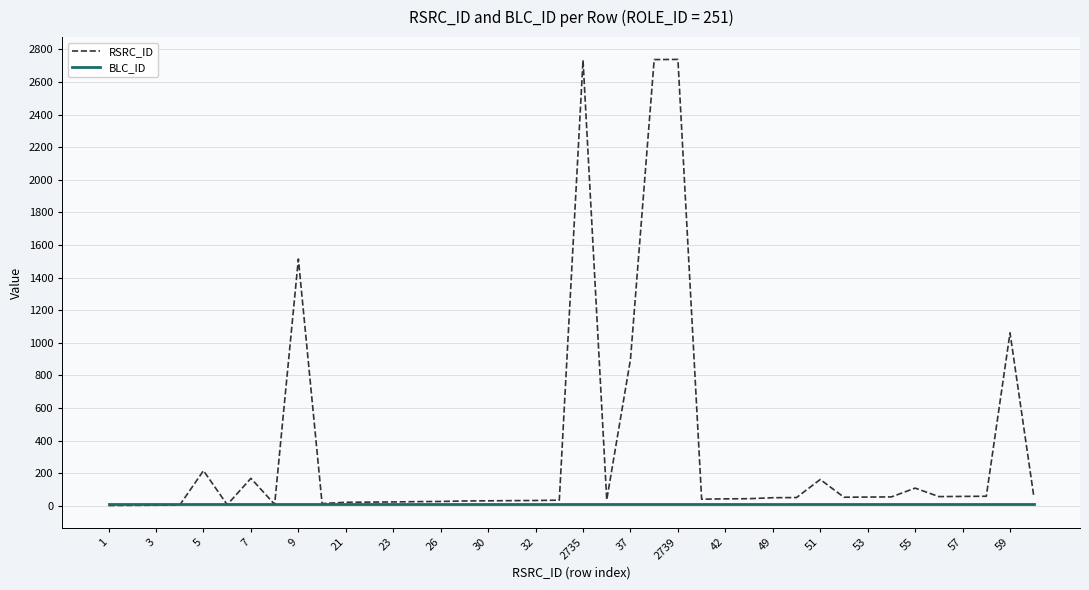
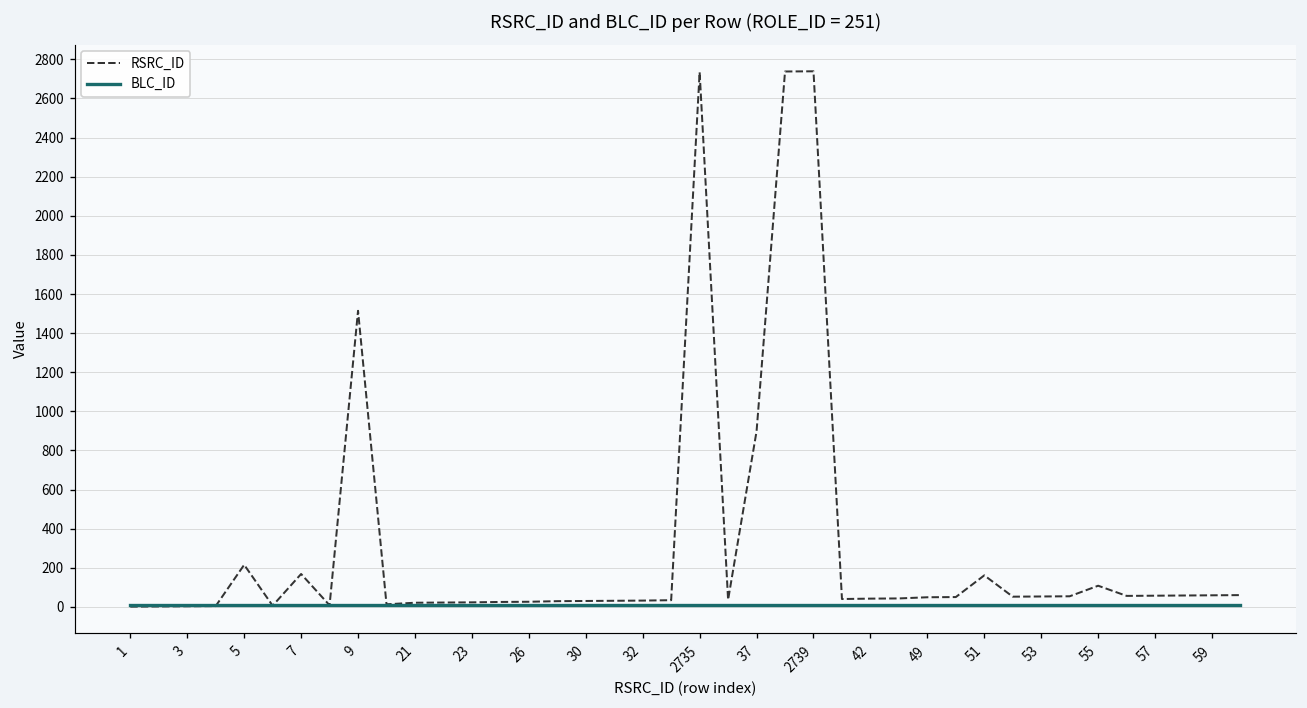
  {
    "RSRC_ID": {
      "5": 220,
      "7": 170,
      "9": 1510,
      "26": 30,
      "30": 30,
      "32": 30,
      "2735": 2740,
      "37": 900,
      "2739": 2740,
      "42": 40,
      "49": 50,
      "51": 160,
      "53": 50,
      "55": 110,
      "57": 60,
-     "59": 1060
+     "59": 60
    },
    "BLC_ID": {
      "5": 10,
      "7": 10,
      "9": 10,
      "26": 10,
      "30": 10,
      "32": 10,
      "2735": 10,
      "37": 10,
      "2739": 10,
      "42": 10,
      "49": 10,
      "51": 10,
      "53": 10,
      "55": 10,
      "57": 10,
      "59": 10
    }
  }
